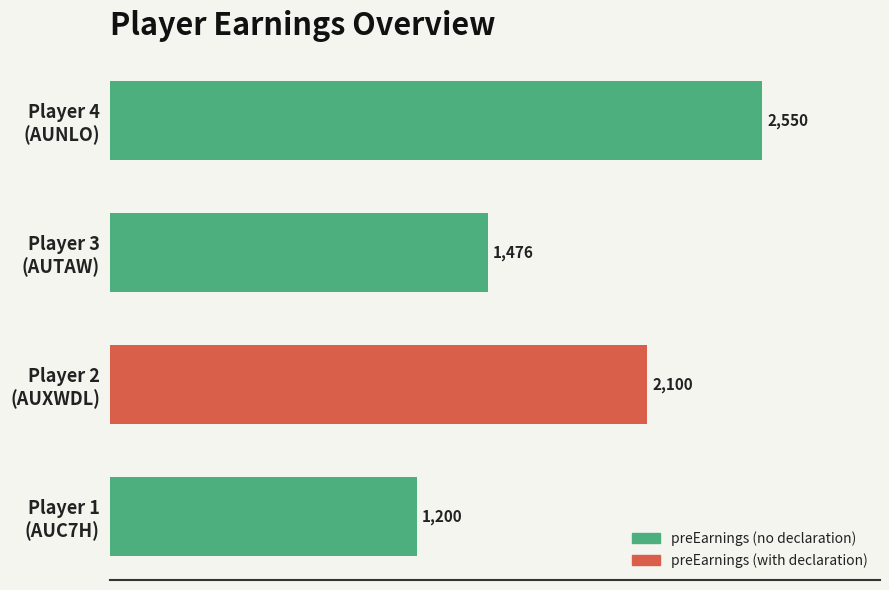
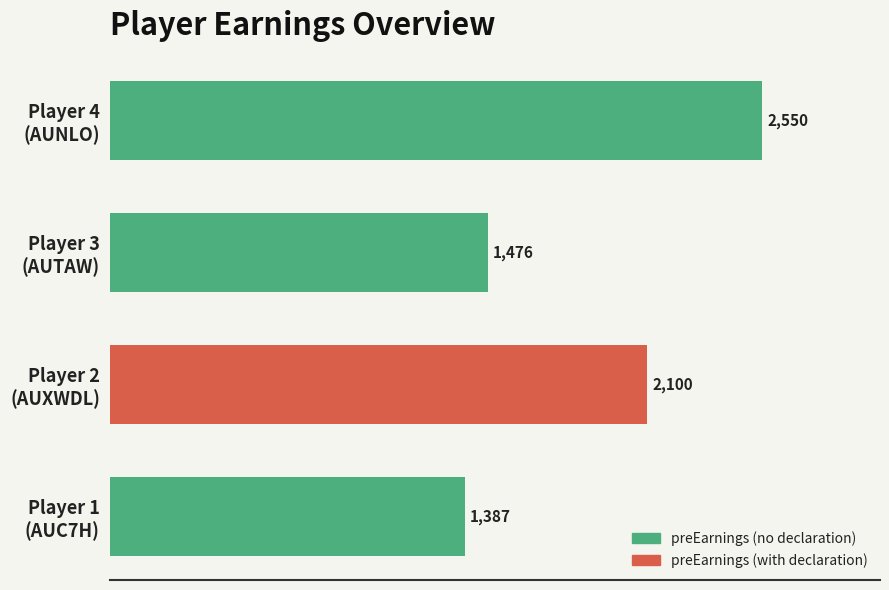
  {
    "Player 4 (AUNLO)": "2,550",
    "Player 3 (AUTAW)": "1,476",
    "Player 2 (AUXWDL)": "2,100",
-   "Player 1 (AUC7H)": "1,200"
+   "Player 1 (AUC7H)": "1,387"
  }
